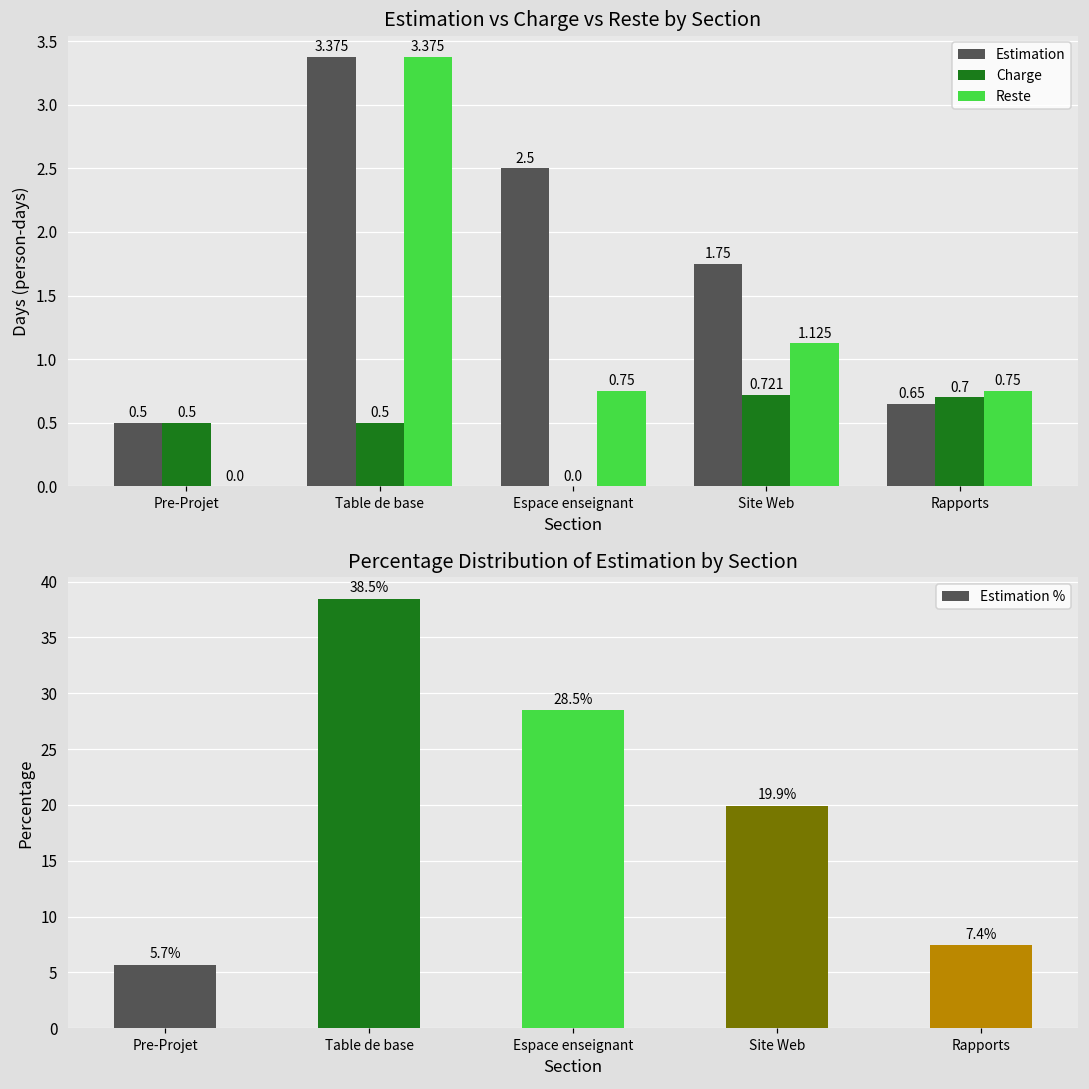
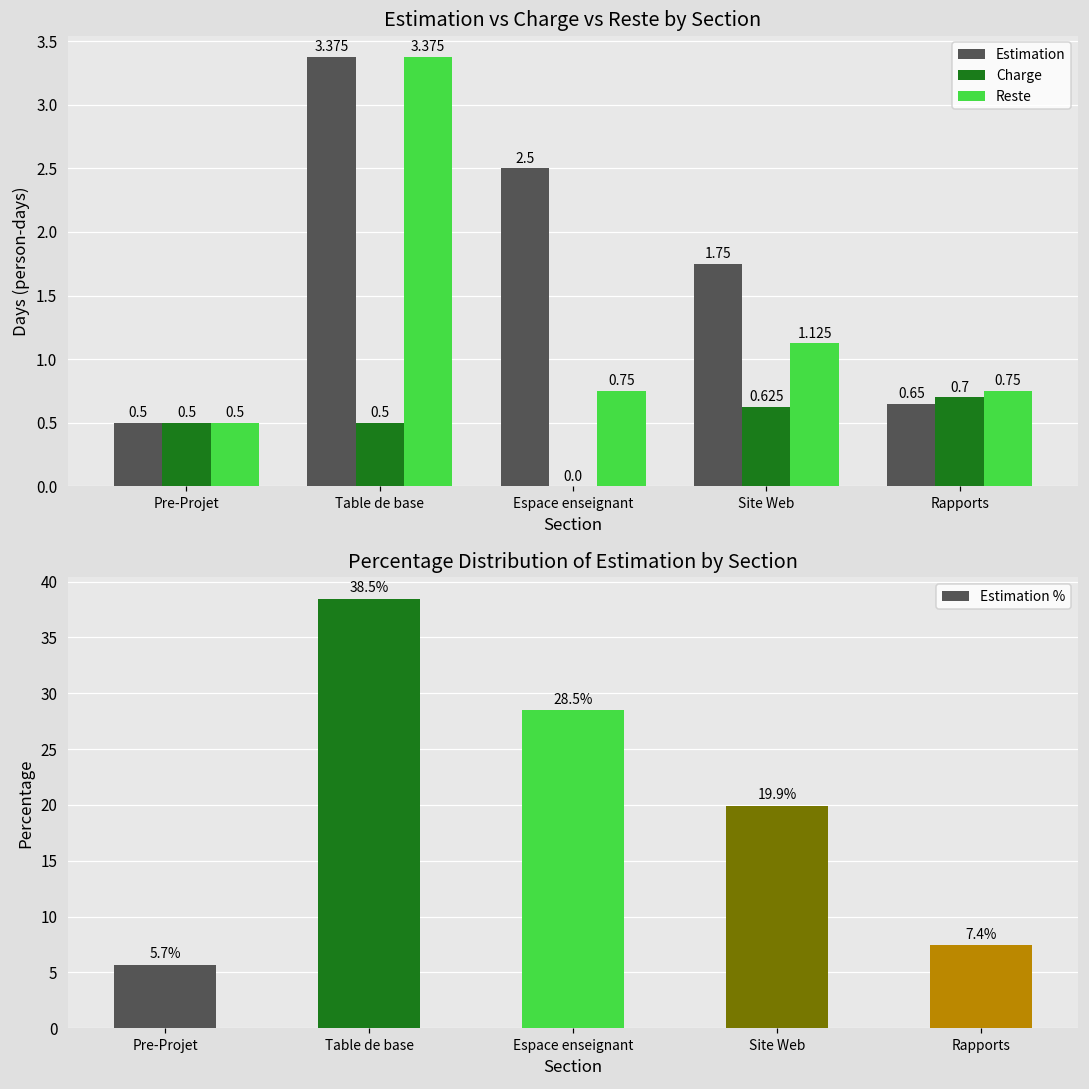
  {
    "Estimation vs Charge vs Reste by Section": {
      "Estimation": {
        "Pre-Projet": "0.5",
        "Table de base": "3.375",
        "Espace enseignant": "2.5",
        "Site Web": "1.75",
        "Rapports": "0.65"
      },
      "Charge": {
        "Pre-Projet": "0.5",
        "Table de base": "0.5",
        "Espace enseignant": "0.0",
-       "Site Web": "0.721",
+       "Site Web": "0.625",
        "Rapports": "0.7"
      },
      "Reste": {
-       "Pre-Projet": "0.0",
+       "Pre-Projet": "0.5",
        "Table de base": "3.375",
        "Espace enseignant": "0.75",
        "Site Web": "1.125",
        "Rapports": "0.75"
      }
    },
    "Percentage Distribution of Estimation by Section": {
      "Pre-Projet": "5.7%",
      "Table de base": "38.5%",
      "Espace enseignant": "28.5%",
      "Site Web": "19.9%",
      "Rapports": "7.4%"
    }
  }
